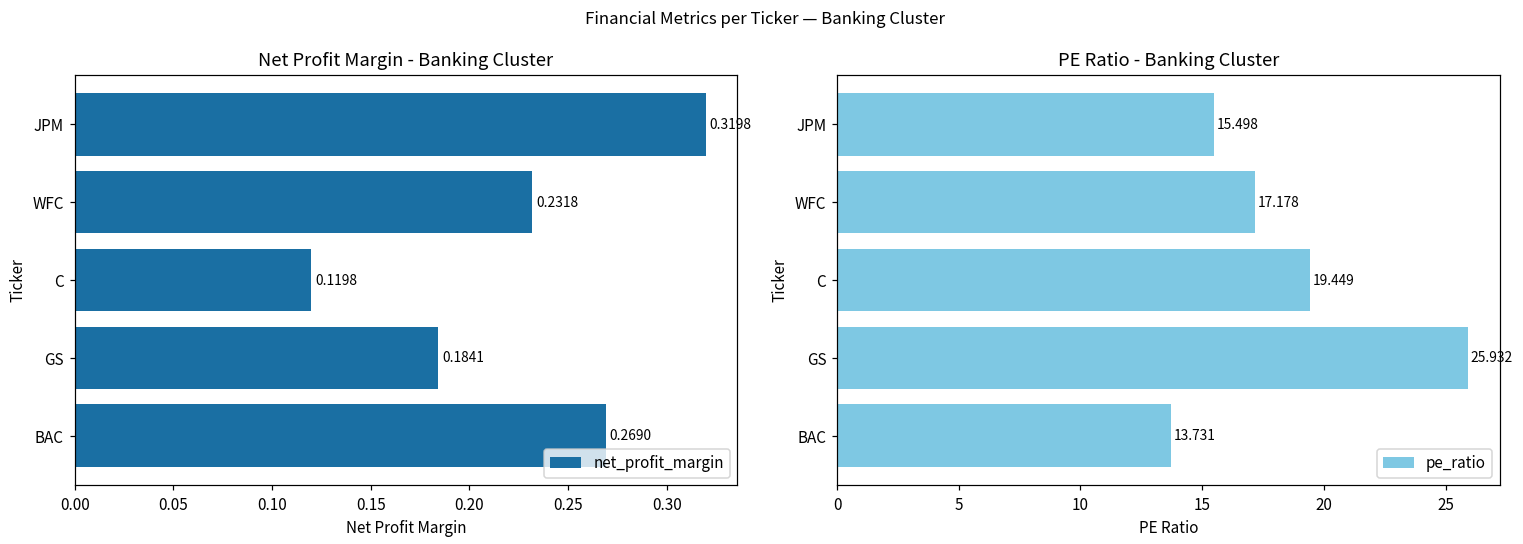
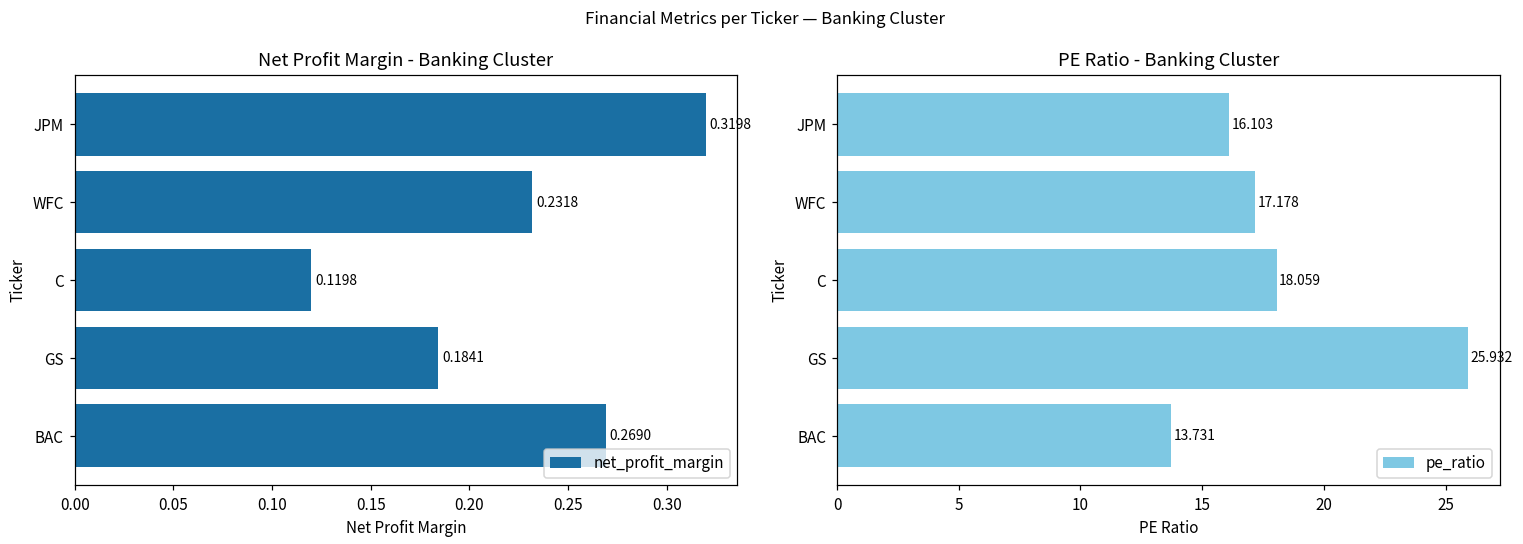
  {
    "Net Profit Margin - Banking Cluster": {
      "JPM": 0.3198,
      "WFC": 0.2318,
      "C": 0.1198,
      "GS": 0.1841,
      "BAC": 0.2690
    },
    "PE Ratio - Banking Cluster": {
-     "JPM": 15.498,
+     "JPM": 16.103,
      "WFC": 17.178,
-     "C": 19.449,
+     "C": 18.059,
      "GS": 25.932,
      "BAC": 13.731
    }
  }
